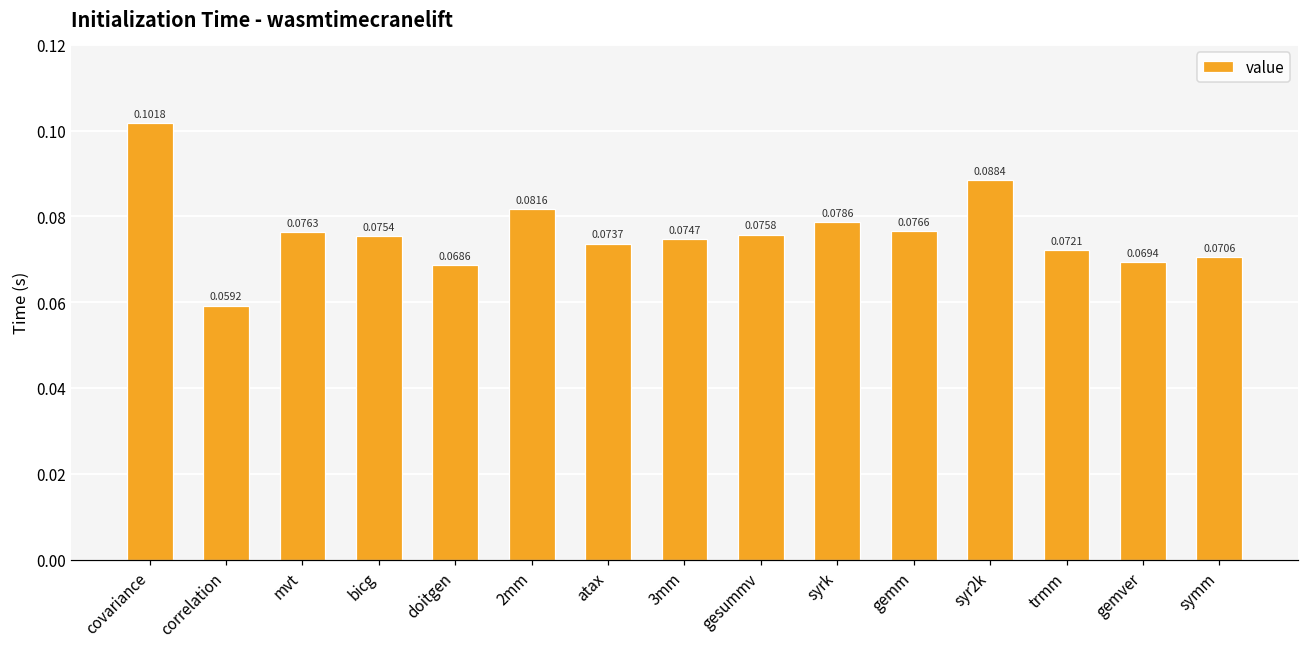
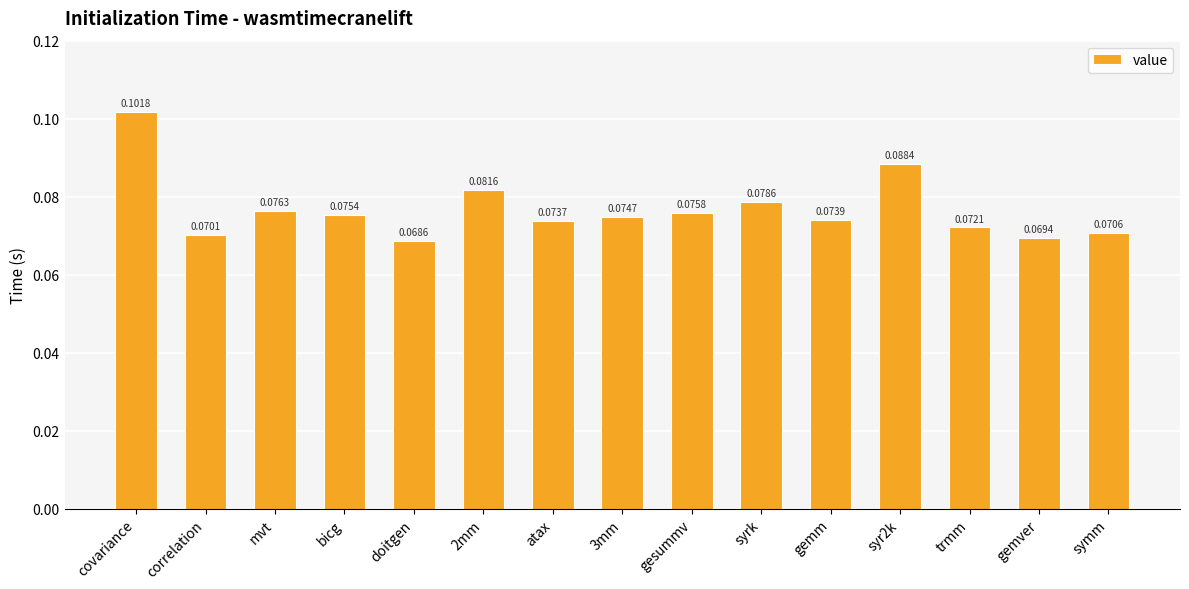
  {
    "covariance": 0.1018,
-   "correlation": 0.0592,
+   "correlation": 0.0701,
    "mvt": 0.0763,
    "bicg": 0.0754,
    "doitgen": 0.0686,
    "2mm": 0.0816,
    "atax": 0.0737,
    "3mm": 0.0747,
    "gesummv": 0.0758,
    "syrk": 0.0786,
-   "gemm": 0.0766,
+   "gemm": 0.0739,
    "syr2k": 0.0884,
    "trmm": 0.0721,
    "gemver": 0.0694,
    "symm": 0.0706
  }
